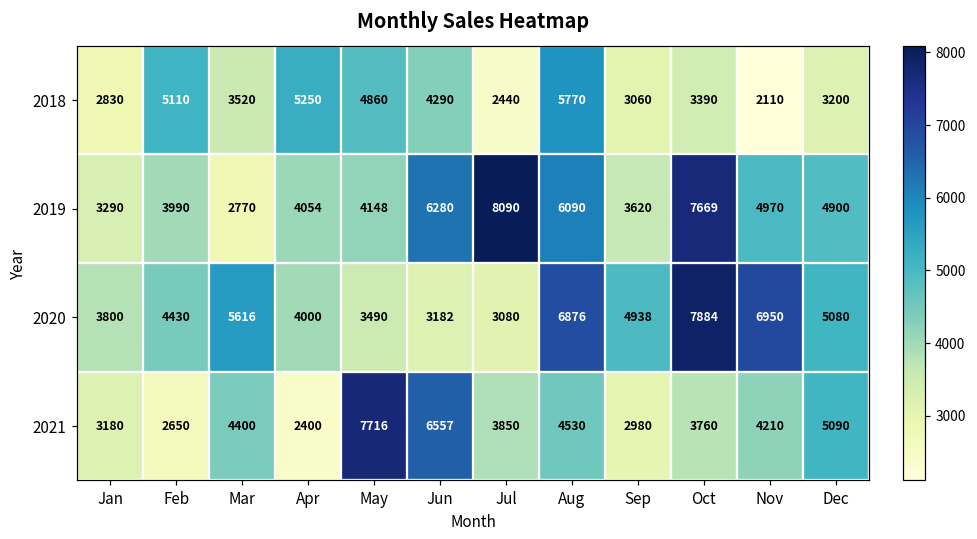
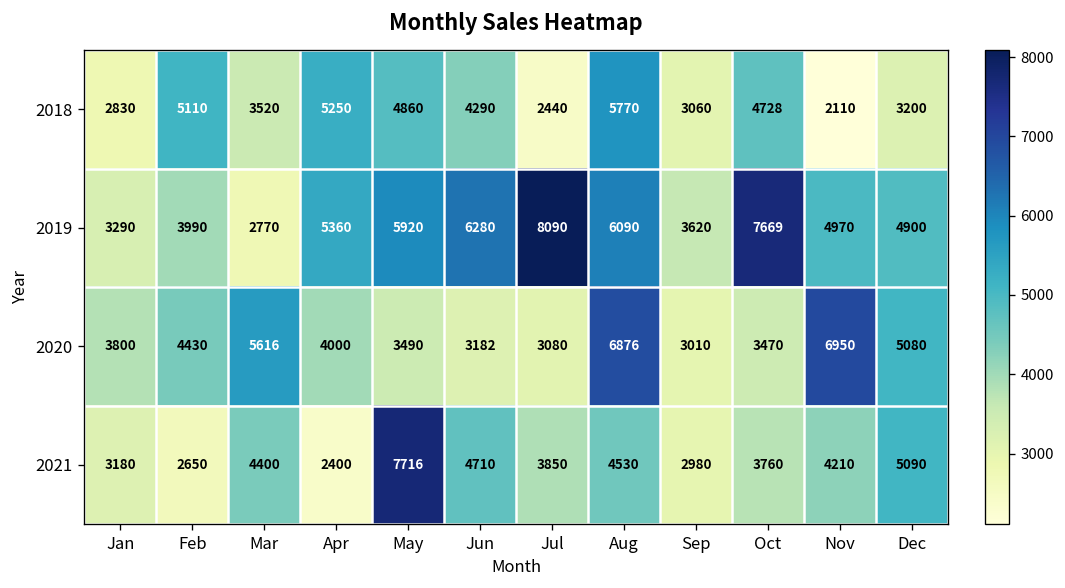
  {
    "2018": {
      "Jan": 2830,
      "Feb": 5110,
      "Mar": 3520,
      "Apr": 5250,
      "May": 4860,
      "Jun": 4290,
      "Jul": 2440,
      "Aug": 5770,
      "Sep": 3060,
-     "Oct": 3390,
+     "Oct": 4728,
      "Nov": 2110,
      "Dec": 3200
    },
    "2019": {
      "Jan": 3290,
      "Feb": 3990,
      "Mar": 2770,
-     "Apr": 4054,
-     "May": 4148,
+     "Apr": 5360,
+     "May": 5920,
      "Jun": 6280,
      "Jul": 8090,
      "Aug": 6090,
      "Sep": 3620,
      "Oct": 7669,
      "Nov": 4970,
      "Dec": 4900
    },
    "2020": {
      "Jan": 3800,
      "Feb": 4430,
      "Mar": 5616,
      "Apr": 4000,
      "May": 3490,
      "Jun": 3182,
      "Jul": 3080,
      "Aug": 6876,
-     "Sep": 4938,
-     "Oct": 7884,
+     "Sep": 3010,
+     "Oct": 3470,
      "Nov": 6950,
      "Dec": 5080
    },
    "2021": {
      "Jan": 3180,
      "Feb": 2650,
      "Mar": 4400,
      "Apr": 2400,
      "May": 7716,
-     "Jun": 6557,
+     "Jun": 4710,
      "Jul": 3850,
      "Aug": 4530,
      "Sep": 2980,
      "Oct": 3760,
      "Nov": 4210,
      "Dec": 5090
    }
  }
